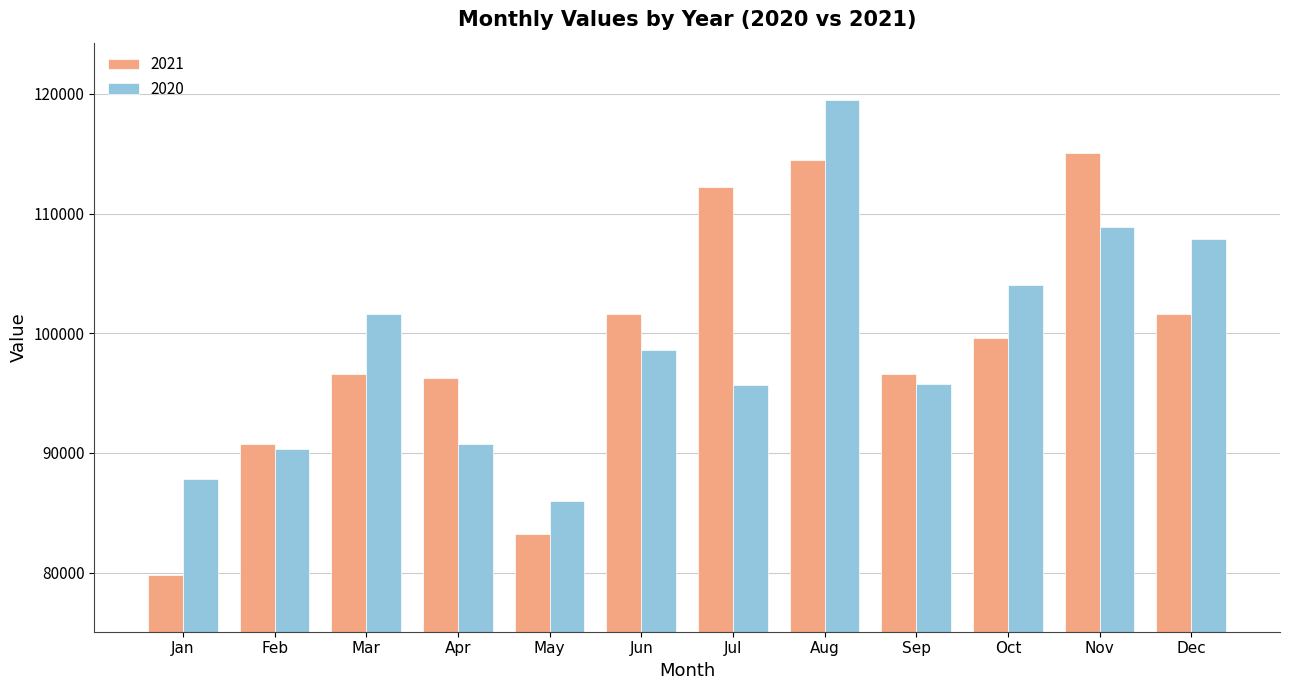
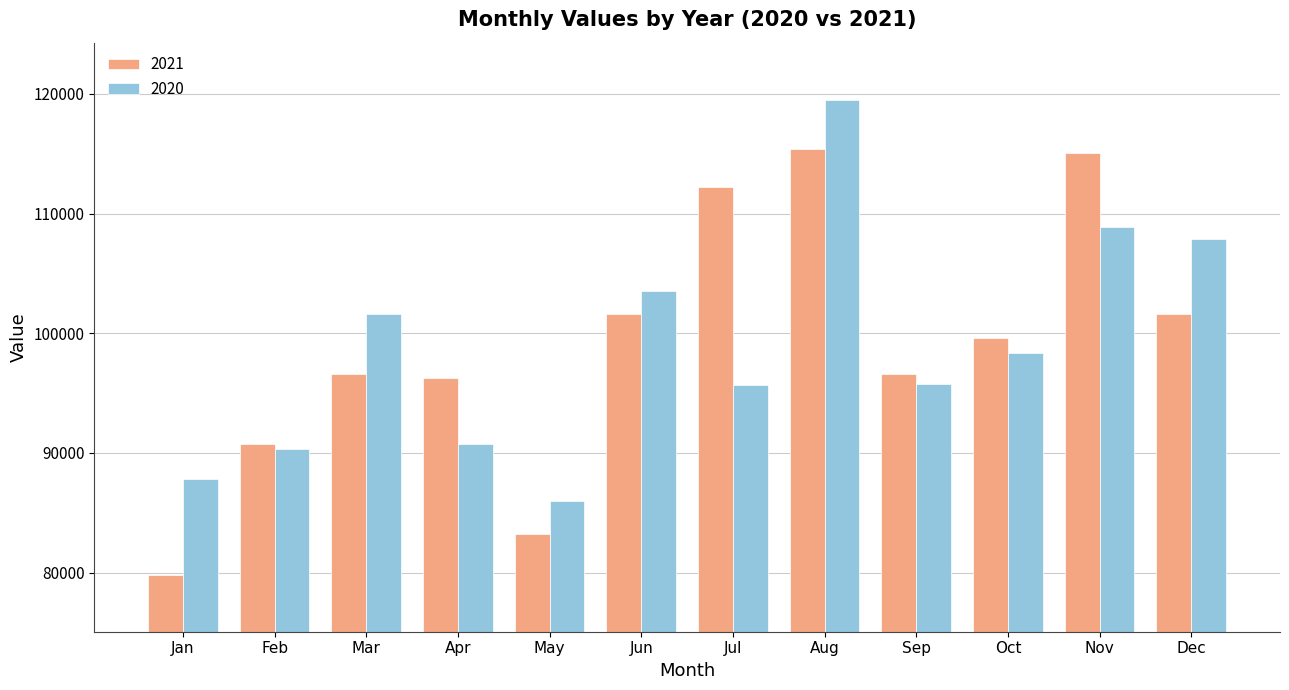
  {
    "2021": {
      "Jan": 79800,
      "Feb": 90700,
      "Mar": 96600,
      "Apr": 96200,
      "May": 83300,
      "Jun": 101600,
      "Jul": 112200,
-     "Aug": 114400,
+     "Aug": 115400,
      "Sep": 96600,
      "Oct": 99600,
      "Nov": 115100,
      "Dec": 101600
    },
    "2020": {
      "Jan": 87800,
      "Feb": 90300,
      "Mar": 101600,
      "Apr": 90800,
      "May": 86000,
-     "Jun": 98600,
+     "Jun": 103600,
      "Jul": 95700,
      "Aug": 119500,
      "Sep": 95800,
-     "Oct": 104100,
+     "Oct": 98300,
      "Nov": 108900,
      "Dec": 107900
    }
  }
